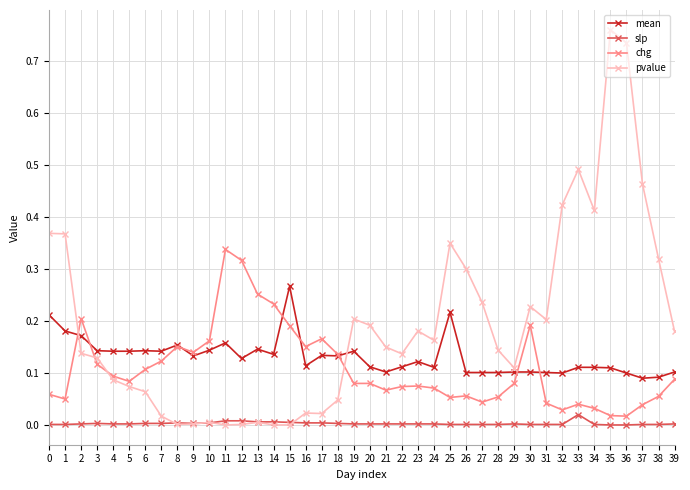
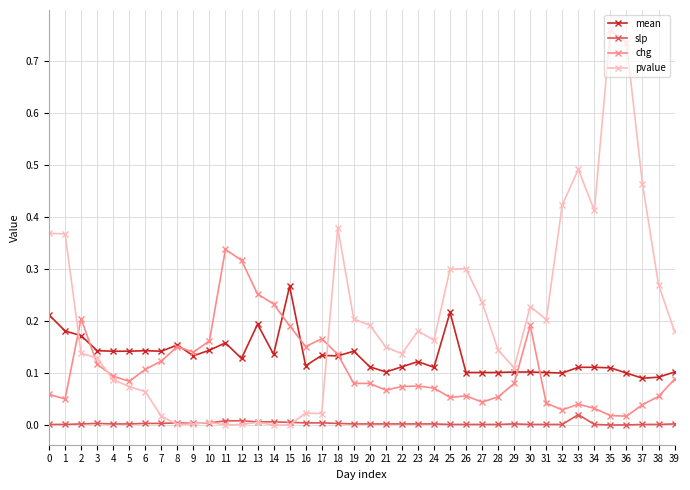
  {
    "mean": {
      "0": 0.21,
      "1": 0.18,
      "2": 0.17,
      "3": 0.14,
      "4": 0.14,
      "5": 0.14,
      "6": 0.14,
      "7": 0.14,
      "9": 0.13,
      "10": 0.14,
      "11": 0.16,
      "12": 0.13,
-     "13": 0.15,
+     "13": 0.19,
      "14": 0.14,
      "15": 0.27,
      "16": 0.11,
      "17": 0.13,
      "19": 0.14,
      "20": 0.11,
      "21": 0.10,
      "22": 0.11,
      "23": 0.12,
      "24": 0.11,
      "25": 0.22,
      "26": 0.10,
      "27": 0.10,
      "28": 0.10,
      "29": 0.10,
      "30": 0.10,
      "31": 0.10,
      "32": 0.10,
      "33": 0.11,
      "34": 0.11,
      "35": 0.11,
      "36": 0.10,
      "37": 0.09,
      "38": 0.09,
      "39": 0.10
    },
    "slp": {
      "0": 0.00,
      "1": 0.00,
      "2": 0.00,
      "3": 0.00,
      "4": 0.00,
      "5": 0.00,
      "6": 0.00,
      "7": 0.00,
      "11": 0.01,
      "12": 0.01,
      "14": 0.01,
      "15": 0.01,
      "16": 0.00,
      "17": 0.00,
      "18": 0.00,
      "19": 0.00,
      "20": 0.00,
      "21": 0.00,
      "22": 0.00,
      "23": 0.00,
      "24": 0.00,
      "25": 0.00,
      "26": 0.00,
      "27": 0.00,
      "28": 0.00,
      "29": 0.00,
      "30": 0.00,
      "31": 0.00,
      "32": 0.00,
      "33": 0.02,
      "34": 0.00,
      "35": 0.00,
      "36": 0.00,
      "37": 0.00,
      "38": 0.00,
      "39": 0.00
    },
    "chg": {
      "0": 0.06,
      "1": 0.05,
      "2": 0.21,
      "3": 0.12,
      "4": 0.09,
      "5": 0.08,
      "6": 0.11,
      "7": 0.12,
      "9": 0.14,
      "10": 0.16,
      "11": 0.34,
      "12": 0.32,
      "13": 0.25,
      "14": 0.23,
      "15": 0.19,
      "16": 0.15,
      "17": 0.17,
      "19": 0.08,
      "20": 0.08,
      "21": 0.07,
      "22": 0.07,
      "23": 0.08,
      "24": 0.07,
      "25": 0.05,
      "26": 0.06,
      "27": 0.04,
      "28": 0.05,
      "29": 0.08,
      "30": 0.19,
      "31": 0.04,
      "32": 0.03,
      "33": 0.04,
      "34": 0.03,
      "35": 0.02,
      "36": 0.02,
      "37": 0.04,
      "38": 0.06,
      "39": 0.09
    },
    "pvalue": {
      "0": 0.37,
      "1": 0.37,
      "2": 0.14,
      "3": 0.13,
      "4": 0.09,
      "5": 0.07,
      "6": 0.06,
      "7": 0.02,
      "11": 0.00,
      "12": 0.00,
      "14": 0.00,
      "15": 0.00,
      "16": 0.02,
      "17": 0.02,
-     "18": 0.05,
+     "18": 0.38,
      "19": 0.20,
      "20": 0.19,
      "21": 0.15,
      "22": 0.14,
      "23": 0.18,
      "24": 0.16,
-     "25": 0.35,
+     "25": 0.30,
      "26": 0.30,
      "27": 0.24,
      "28": 0.14,
      "29": 0.11,
      "30": 0.23,
      "31": 0.20,
      "32": 0.42,
      "33": 0.49,
      "34": 0.41,
      "37": 0.46,
-     "38": 0.32,
+     "38": 0.27,
      "39": 0.18
    }
  }
